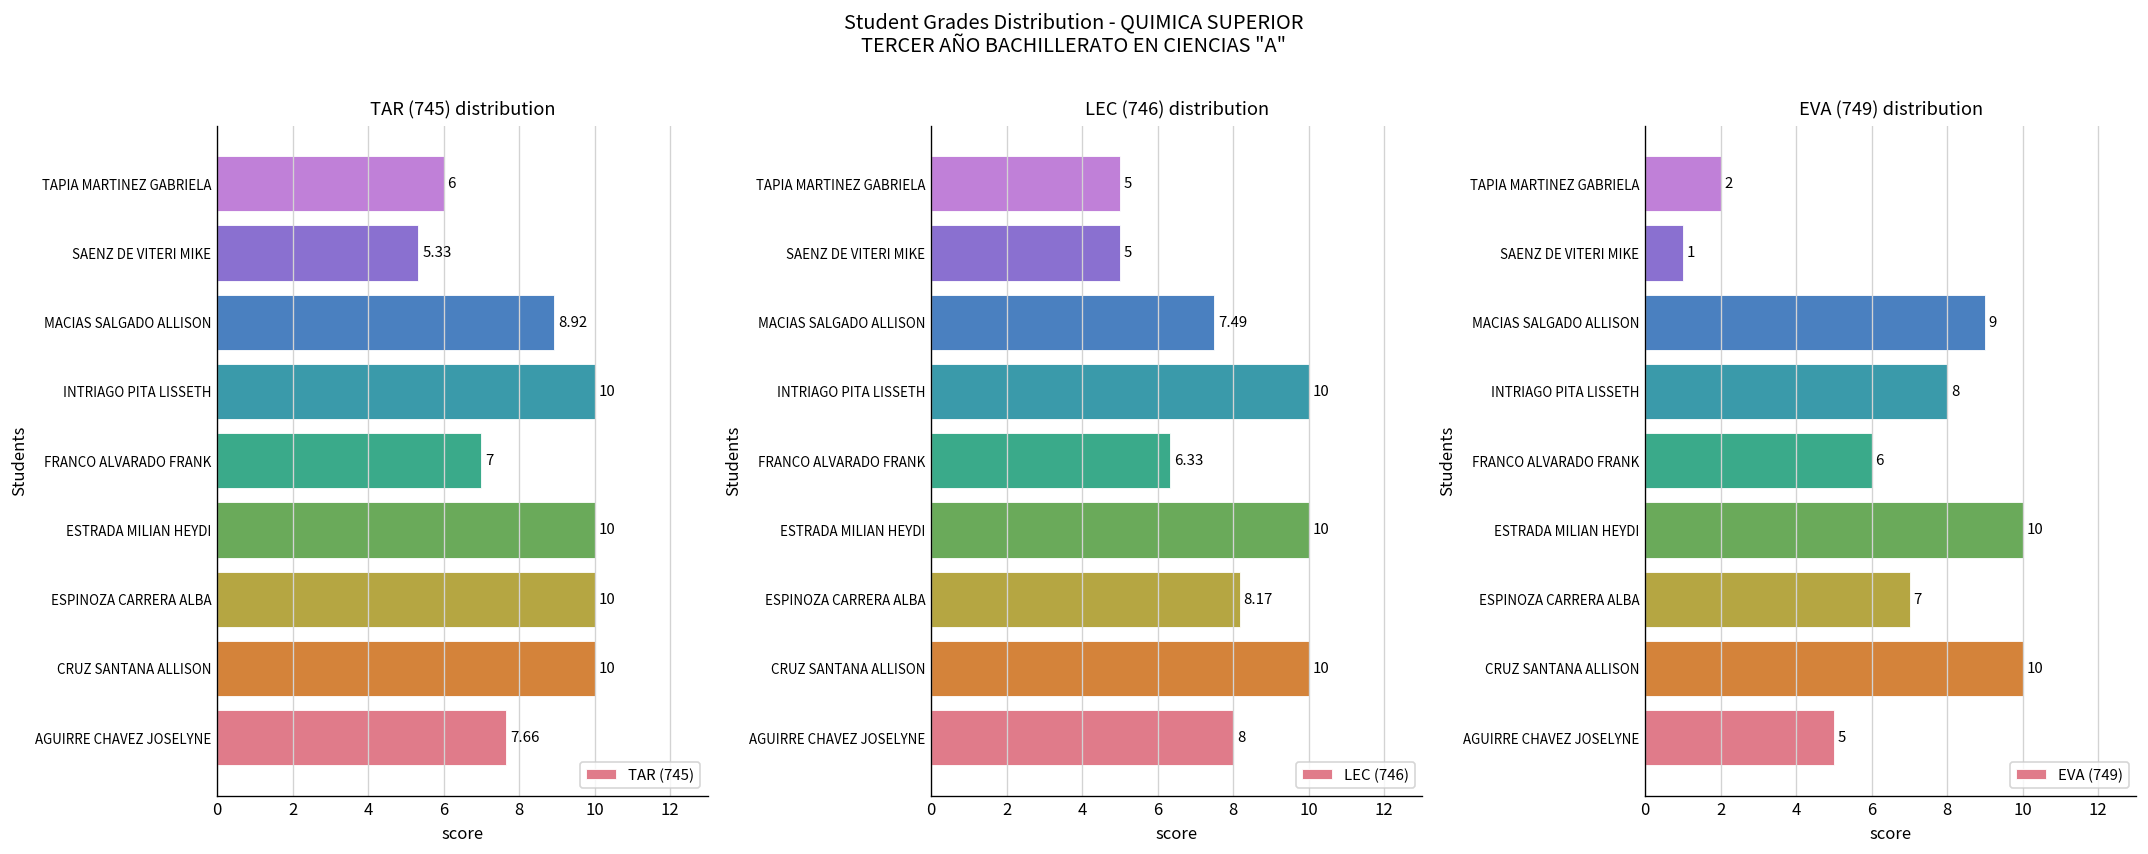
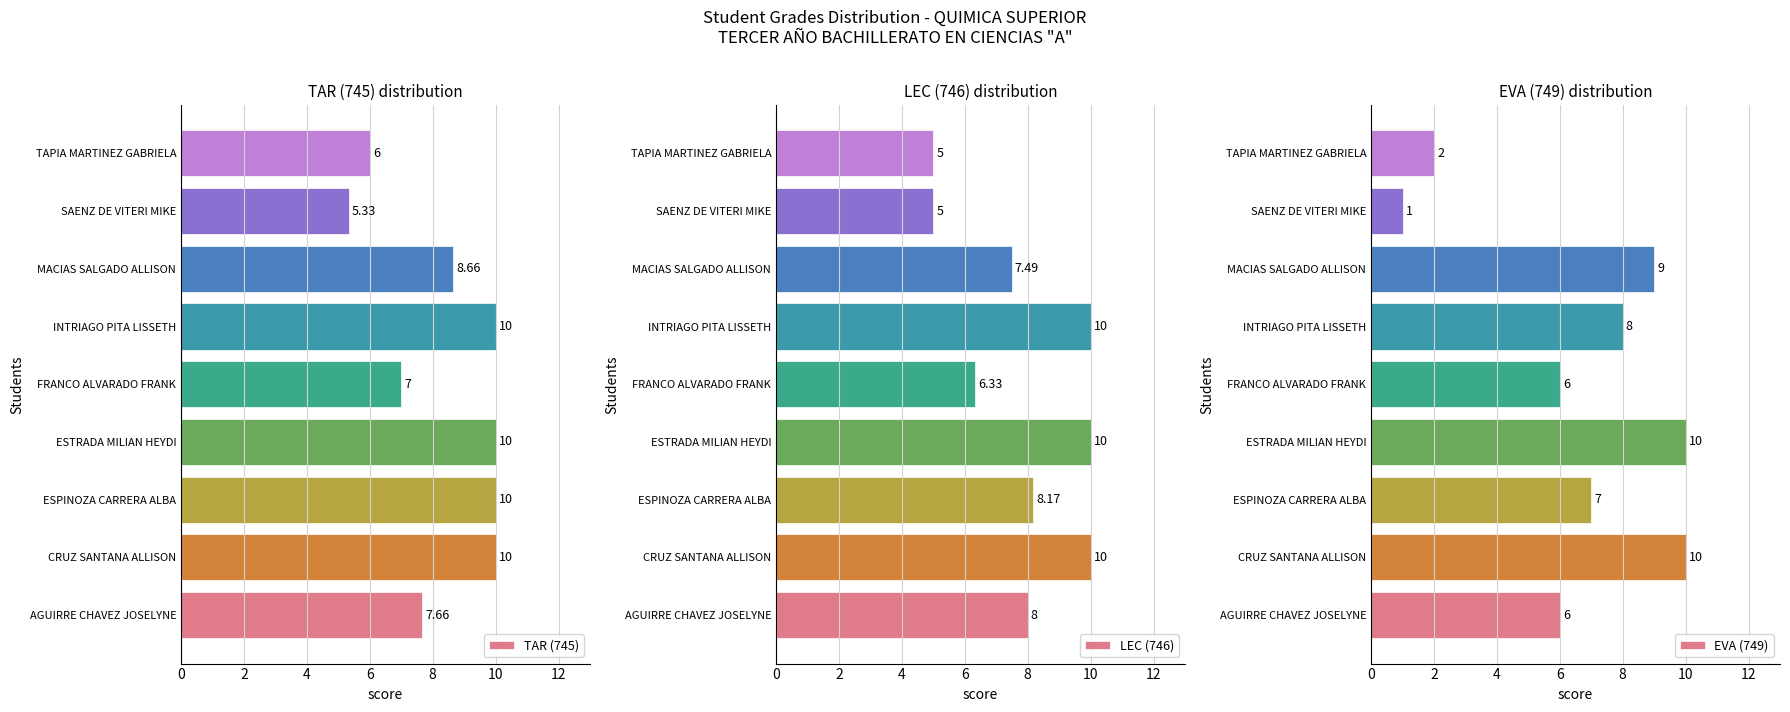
  {
    "TAR (745) distribution": {
      "TAPIA MARTINEZ GABRIELA": 6,
      "SAENZ DE VITERI MIKE": 5.33,
-     "MACIAS SALGADO ALLISON": 8.92,
+     "MACIAS SALGADO ALLISON": 8.66,
      "INTRIAGO PITA LISSETH": 10,
      "FRANCO ALVARADO FRANK": 7,
      "ESTRADA MILIAN HEYDI": 10,
      "ESPINOZA CARRERA ALBA": 10,
      "CRUZ SANTANA ALLISON": 10,
      "AGUIRRE CHAVEZ JOSELYNE": 7.66
    },
    "LEC (746) distribution": {
      "TAPIA MARTINEZ GABRIELA": 5,
      "SAENZ DE VITERI MIKE": 5,
      "MACIAS SALGADO ALLISON": 7.49,
      "INTRIAGO PITA LISSETH": 10,
      "FRANCO ALVARADO FRANK": 6.33,
      "ESTRADA MILIAN HEYDI": 10,
      "ESPINOZA CARRERA ALBA": 8.17,
      "CRUZ SANTANA ALLISON": 10,
      "AGUIRRE CHAVEZ JOSELYNE": 8
    },
    "EVA (749) distribution": {
      "TAPIA MARTINEZ GABRIELA": 2,
      "SAENZ DE VITERI MIKE": 1,
      "MACIAS SALGADO ALLISON": 9,
      "INTRIAGO PITA LISSETH": 8,
      "FRANCO ALVARADO FRANK": 6,
      "ESTRADA MILIAN HEYDI": 10,
      "ESPINOZA CARRERA ALBA": 7,
      "CRUZ SANTANA ALLISON": 10,
-     "AGUIRRE CHAVEZ JOSELYNE": 5
+     "AGUIRRE CHAVEZ JOSELYNE": 6
    }
  }
